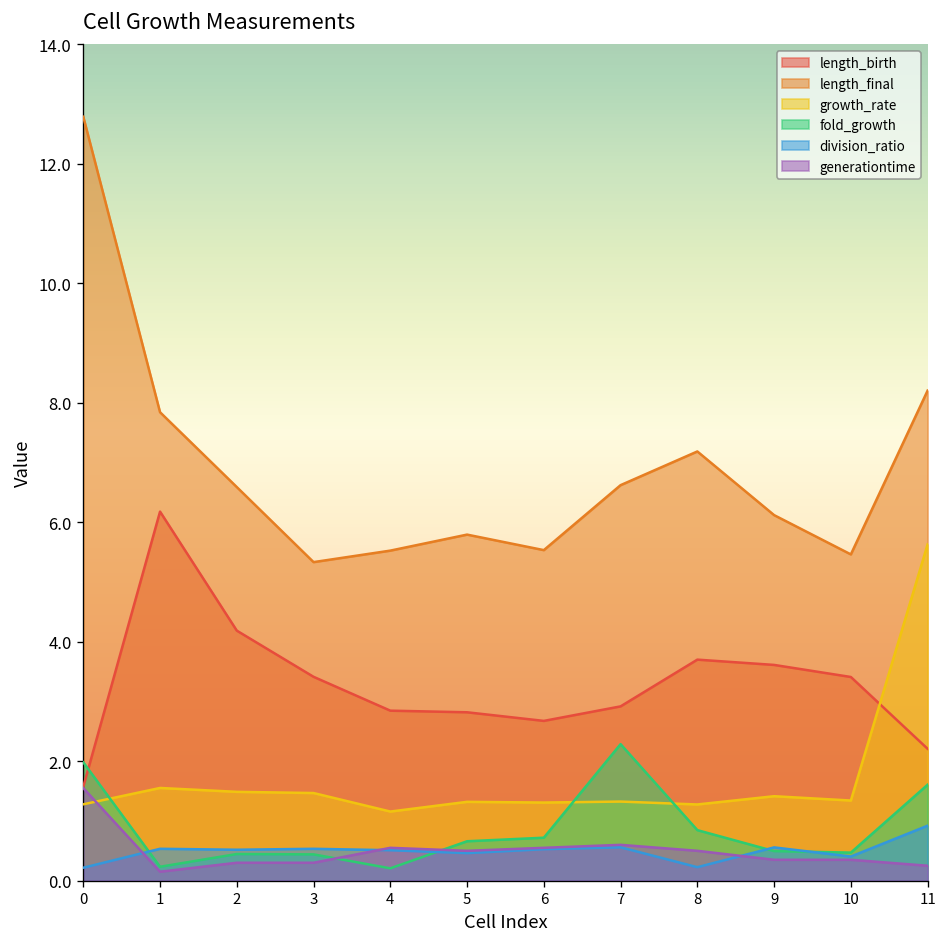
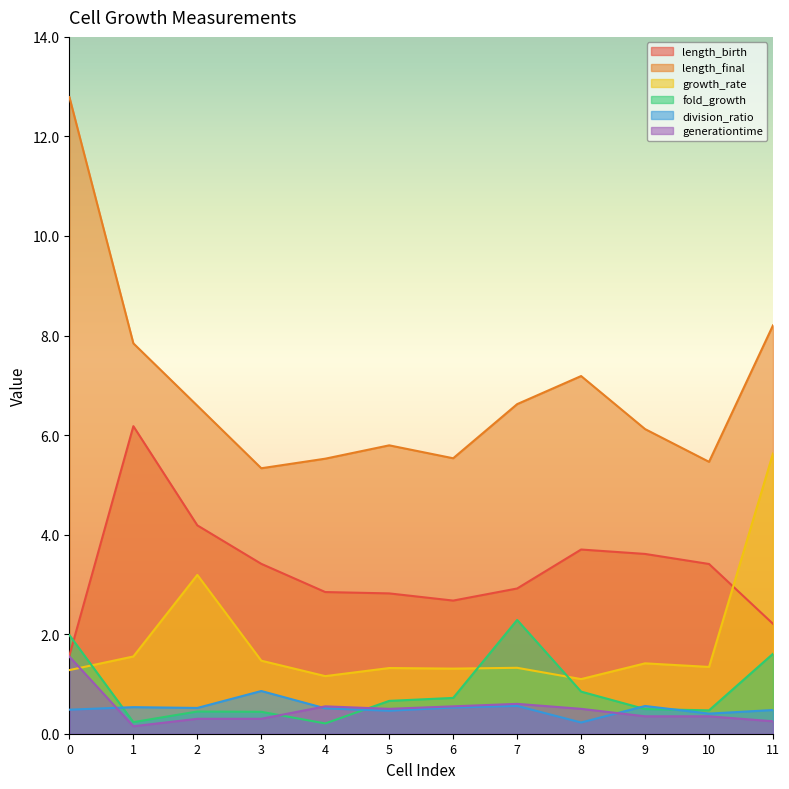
  {
    "growth_rate": {
      "0": 1.3,
      "1": 1.6,
-     "2": 1.5,
+     "2": 3.2,
      "3": 1.5,
      "4": 1.2,
      "5": 1.3,
      "6": 1.3,
      "7": 1.3,
-     "8": 1.3,
+     "8": 1.1,
      "9": 1.4,
      "10": 1.3,
      "11": 5.6
    },
    "fold_growth": {
      "0": 2.0,
      "1": 0.2,
      "2": 0.4,
      "3": 0.4,
      "4": 0.2,
      "5": 0.7,
      "6": 0.7,
      "7": 2.3,
      "8": 0.8,
      "9": 0.5,
      "10": 0.5,
      "11": 1.6
    },
    "division_ratio": {
-     "0": 0.2,
+     "0": 0.5,
      "1": 0.5,
      "2": 0.5,
-     "3": 0.5,
+     "3": 0.9,
      "8": 0.2,
      "9": 0.6,
      "10": 0.4,
-     "11": 0.9
+     "11": 0.5
    },
    "generationtime": {
      "1": 0.1,
      "2": 0.3,
      "3": 0.3,
      "8": 0.5,
      "9": 0.3,
      "10": 0.4,
      "11": 0.3
    }
  }
